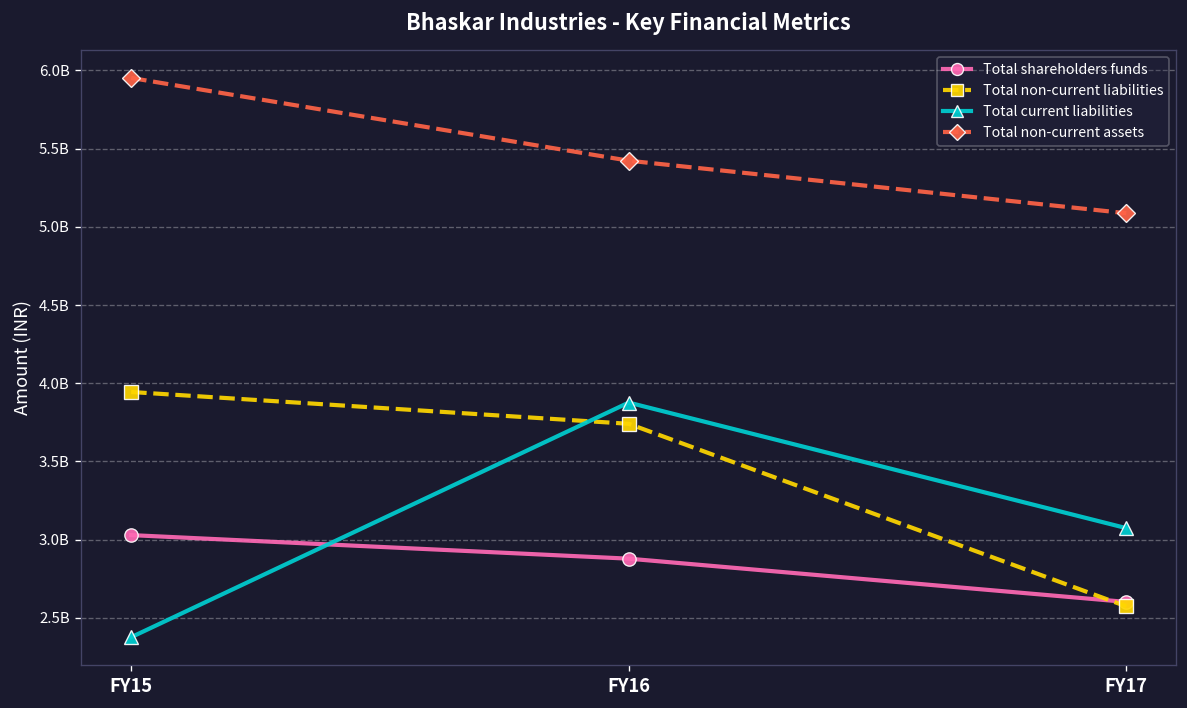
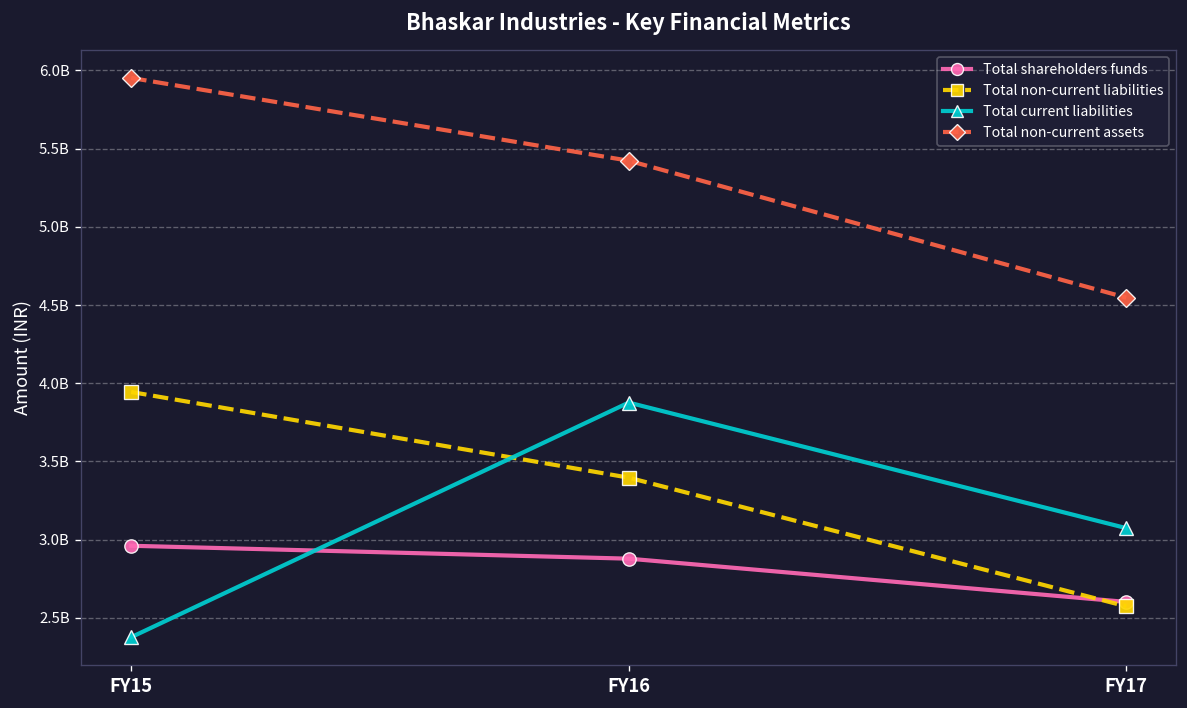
  {
    "Total shareholders funds": {
-     "FY15": 3030000000,
+     "FY15": 2960000000,
      "FY16": 2880000000,
      "FY17": 2600000000
    },
    "Total non-current liabilities": {
      "FY15": 3940000000,
-     "FY16": 3740000000,
+     "FY16": 3400000000,
      "FY17": 2570000000
    },
    "Total current liabilities": {
      "FY15": 2380000000,
      "FY16": 3880000000,
      "FY17": 3070000000
    },
    "Total non-current assets": {
      "FY15": 5950000000,
      "FY16": 5420000000,
-     "FY17": 5090000000
+     "FY17": 4550000000
    }
  }
